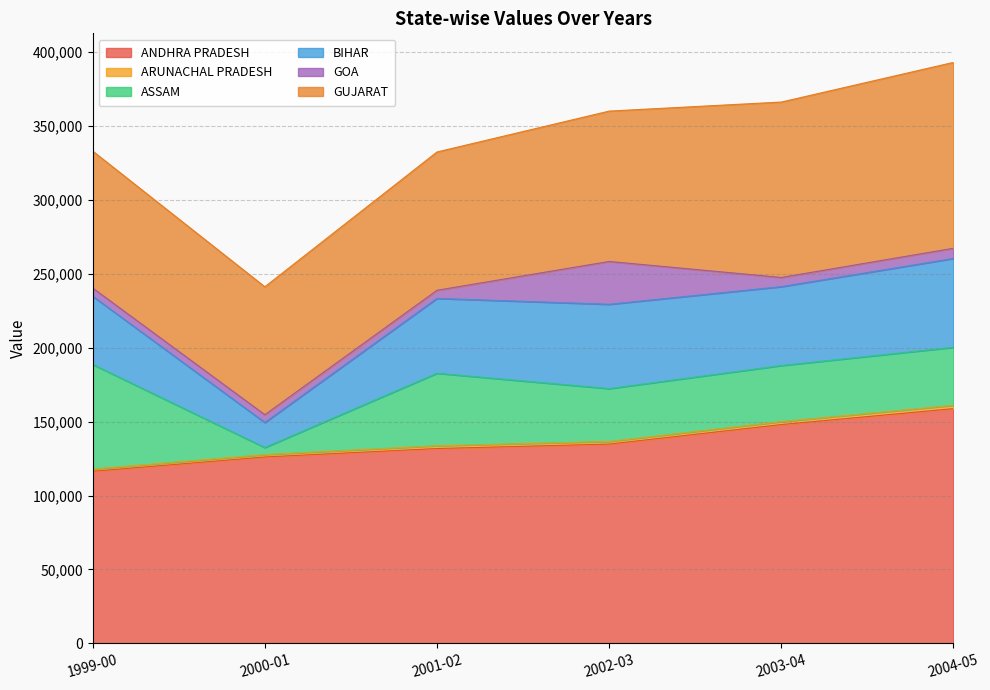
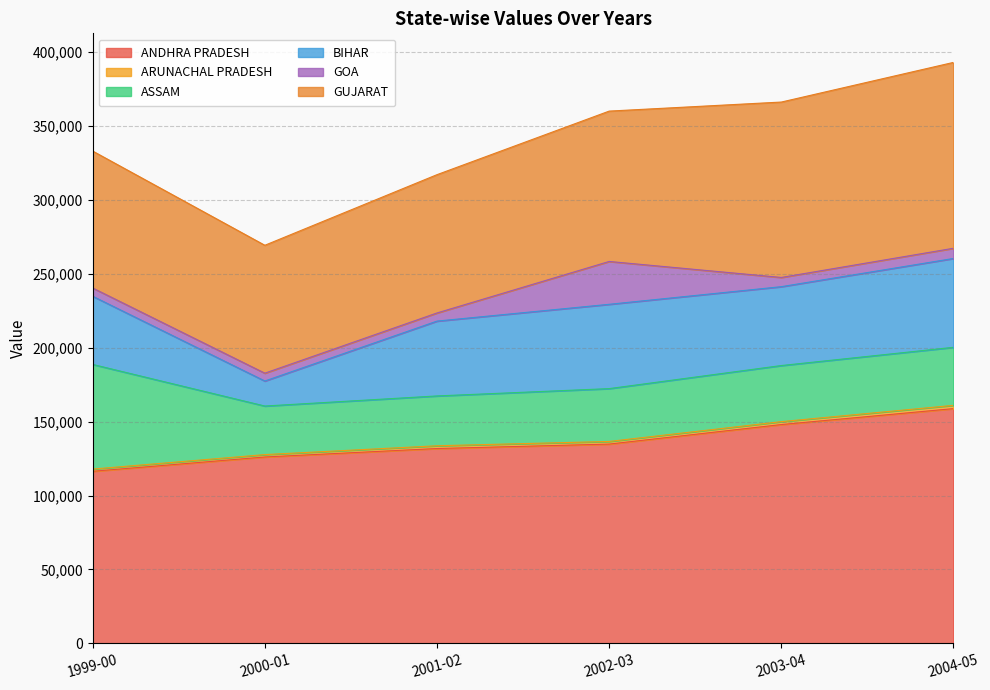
  {
    "ASSAM": {
      "1999-00": "71,000",
-     "2000-01": "5,000",
-     "2001-02": "49,000",
+     "2000-01": "33,000",
+     "2001-02": "34,000",
      "2002-03": "36,000",
      "2003-04": "38,000",
      "2004-05": "39,000"
    },
    "BIHAR": {
      "1999-00": "46,000",
      "2000-01": "17,000",
      "2001-02": "51,000",
      "2002-03": "57,000",
      "2003-04": "53,000",
      "2004-05": "60,000"
    },
    "GOA": {
      "1999-00": "6,000",
      "2000-01": "5,000",
      "2001-02": "5,000",
      "2002-03": "29,000",
      "2003-04": "6,000",
      "2004-05": "7,000"
    }
  }
